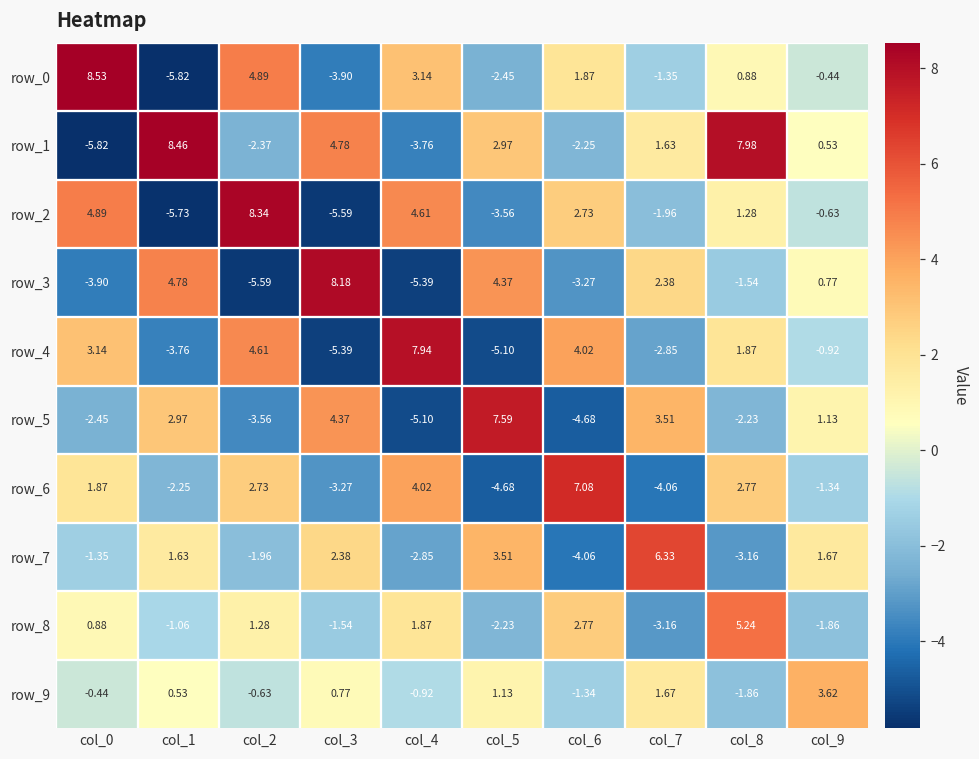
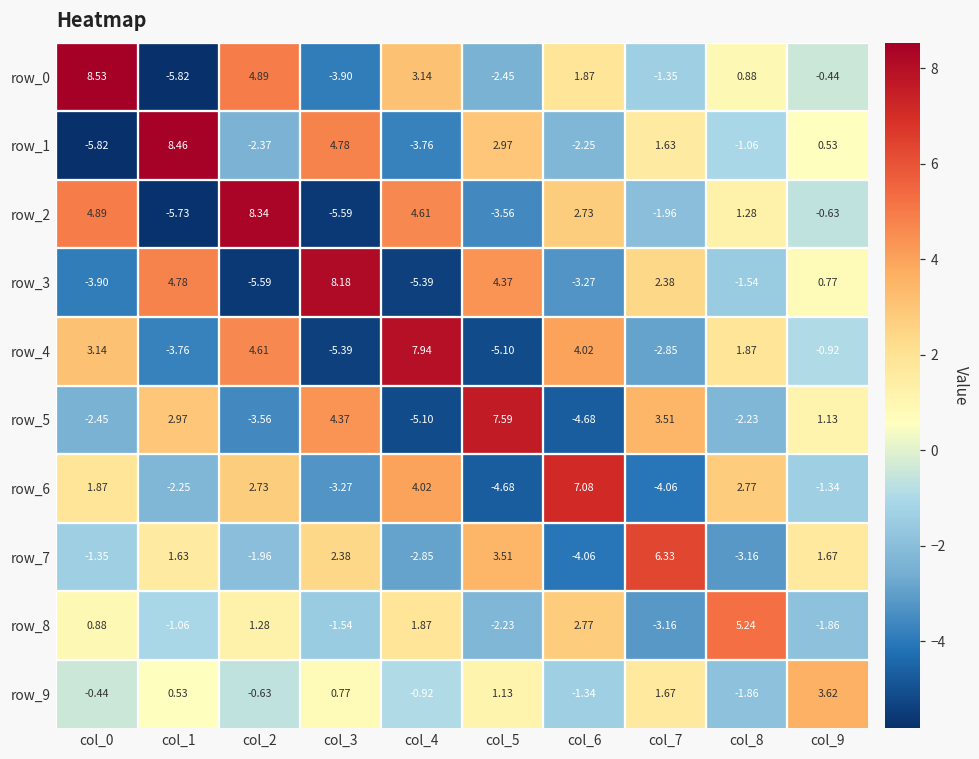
  {
    "row_0": {
      "col_0": 8.53,
      "col_1": -5.82,
      "col_2": 4.89,
      "col_3": -3.90,
      "col_4": 3.14,
      "col_5": -2.45,
      "col_6": 1.87,
      "col_7": -1.35,
      "col_8": 0.88,
      "col_9": -0.44
    },
    "row_1": {
      "col_0": -5.82,
      "col_1": 8.46,
      "col_2": -2.37,
      "col_3": 4.78,
      "col_4": -3.76,
      "col_5": 2.97,
      "col_6": -2.25,
      "col_7": 1.63,
-     "col_8": 7.98,
+     "col_8": -1.06,
      "col_9": 0.53
    },
    "row_2": {
      "col_0": 4.89,
      "col_1": -5.73,
      "col_2": 8.34,
      "col_3": -5.59,
      "col_4": 4.61,
      "col_5": -3.56,
      "col_6": 2.73,
      "col_7": -1.96,
      "col_8": 1.28,
      "col_9": -0.63
    },
    "row_3": {
      "col_0": -3.90,
      "col_1": 4.78,
      "col_2": -5.59,
      "col_3": 8.18,
      "col_4": -5.39,
      "col_5": 4.37,
      "col_6": -3.27,
      "col_7": 2.38,
      "col_8": -1.54,
      "col_9": 0.77
    },
    "row_4": {
      "col_0": 3.14,
      "col_1": -3.76,
      "col_2": 4.61,
      "col_3": -5.39,
      "col_4": 7.94,
      "col_5": -5.10,
      "col_6": 4.02,
      "col_7": -2.85,
      "col_8": 1.87,
      "col_9": -0.92
    },
    "row_5": {
      "col_0": -2.45,
      "col_1": 2.97,
      "col_2": -3.56,
      "col_3": 4.37,
      "col_4": -5.10,
      "col_5": 7.59,
      "col_6": -4.68,
      "col_7": 3.51,
      "col_8": -2.23,
      "col_9": 1.13
    },
    "row_6": {
      "col_0": 1.87,
      "col_1": -2.25,
      "col_2": 2.73,
      "col_3": -3.27,
      "col_4": 4.02,
      "col_5": -4.68,
      "col_6": 7.08,
      "col_7": -4.06,
      "col_8": 2.77,
      "col_9": -1.34
    },
    "row_7": {
      "col_0": -1.35,
      "col_1": 1.63,
      "col_2": -1.96,
      "col_3": 2.38,
      "col_4": -2.85,
      "col_5": 3.51,
      "col_6": -4.06,
      "col_7": 6.33,
      "col_8": -3.16,
      "col_9": 1.67
    },
    "row_8": {
      "col_0": 0.88,
      "col_1": -1.06,
      "col_2": 1.28,
      "col_3": -1.54,
      "col_4": 1.87,
      "col_5": -2.23,
      "col_6": 2.77,
      "col_7": -3.16,
      "col_8": 5.24,
      "col_9": -1.86
    },
    "row_9": {
      "col_0": -0.44,
      "col_1": 0.53,
      "col_2": -0.63,
      "col_3": 0.77,
      "col_4": -0.92,
      "col_5": 1.13,
      "col_6": -1.34,
      "col_7": 1.67,
      "col_8": -1.86,
      "col_9": 3.62
    }
  }
